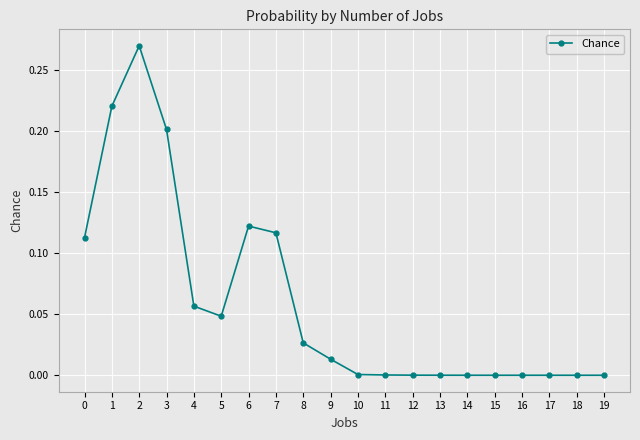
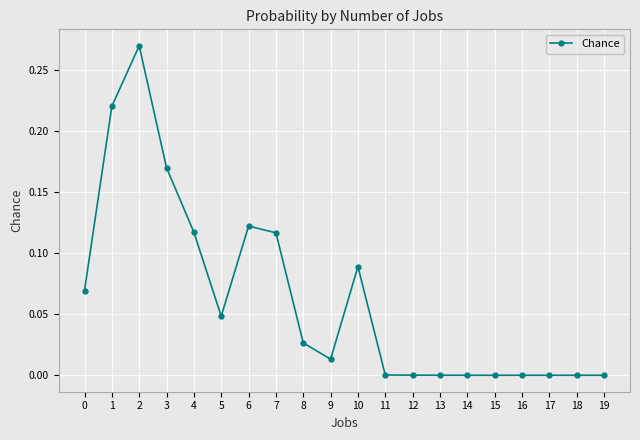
  {
-   "0": 0.113,
+   "0": 0.069,
    "1": 0.221,
    "2": 0.270,
-   "3": 0.202,
-   "4": 0.057,
+   "3": 0.170,
+   "4": 0.117,
    "5": 0.048,
    "6": 0.122,
    "7": 0.117,
    "8": 0.027,
    "9": 0.013,
-   "10": 0.001,
+   "10": 0.089,
    "11": 0.000,
    "12": 0.000,
    "13": 0.000,
    "14": 0.000,
    "15": 0.000,
    "16": 0.000,
    "17": 0.000,
    "18": 0.000,
    "19": 0.000
  }
